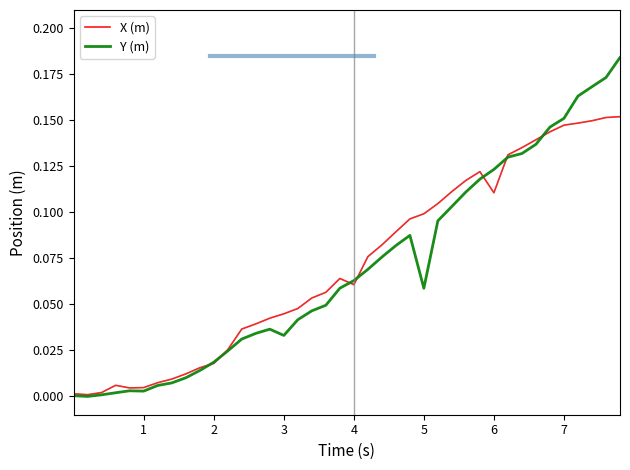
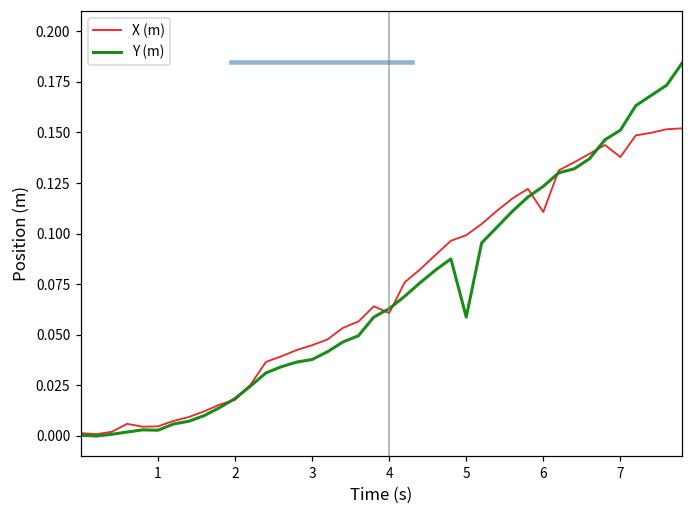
  {
    "X (m)": {
      "1": 0.005,
      "3": 0.045,
      "4": 0.061,
      "5": 0.099,
      "6": 0.111,
-     "7": 0.147
+     "7": 0.138
    },
    "Y (m)": {
      "1": 0.003,
-     "3": 0.033,
+     "3": 0.038,
      "4": 0.063,
      "5": 0.059,
      "6": 0.123,
      "7": 0.151
    }
  }
